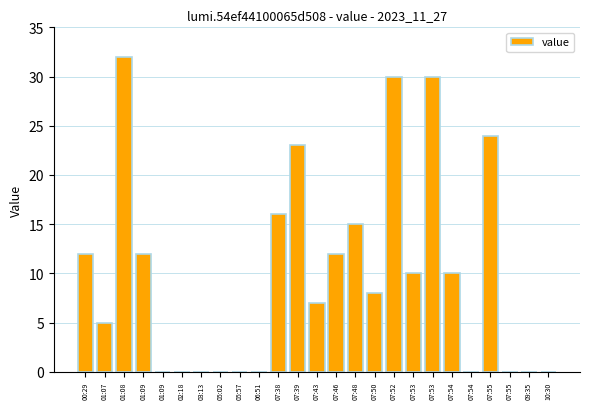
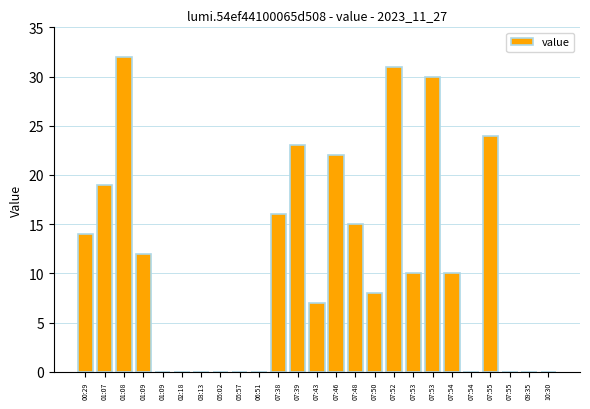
  {
-   "00:29": 12,
-   "01:07": 5,
+   "00:29": 14,
+   "01:07": 19,
    "01:08": 32,
    "02:18": 0,
    "03:13": 0,
    "05:02": 0,
    "05:57": 0,
    "06:51": 0,
    "07:38": 16,
    "07:39": 23,
    "07:43": 7,
-   "07:46": 12,
+   "07:46": 22,
    "07:48": 15,
    "07:50": 8,
-   "07:52": 30,
+   "07:52": 31,
    "09:35": 0,
    "10:30": 0
  }
